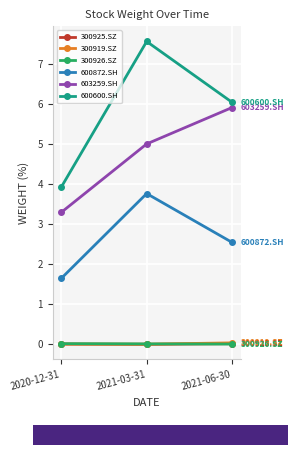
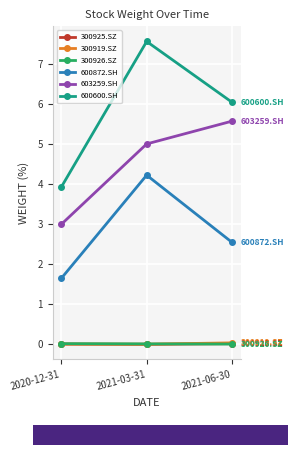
  {
    "600872.SH": {
      "2020-12-31": 1.7,
-     "2021-03-31": 3.8
+     "2021-03-31": 4.2
    },
    "603259.SH": {
-     "2020-12-31": 3.3,
+     "2020-12-31": 3.0,
      "2021-03-31": 5.0,
-     "2021-06-30": 5.9
+     "2021-06-30": 5.6
    }
  }
